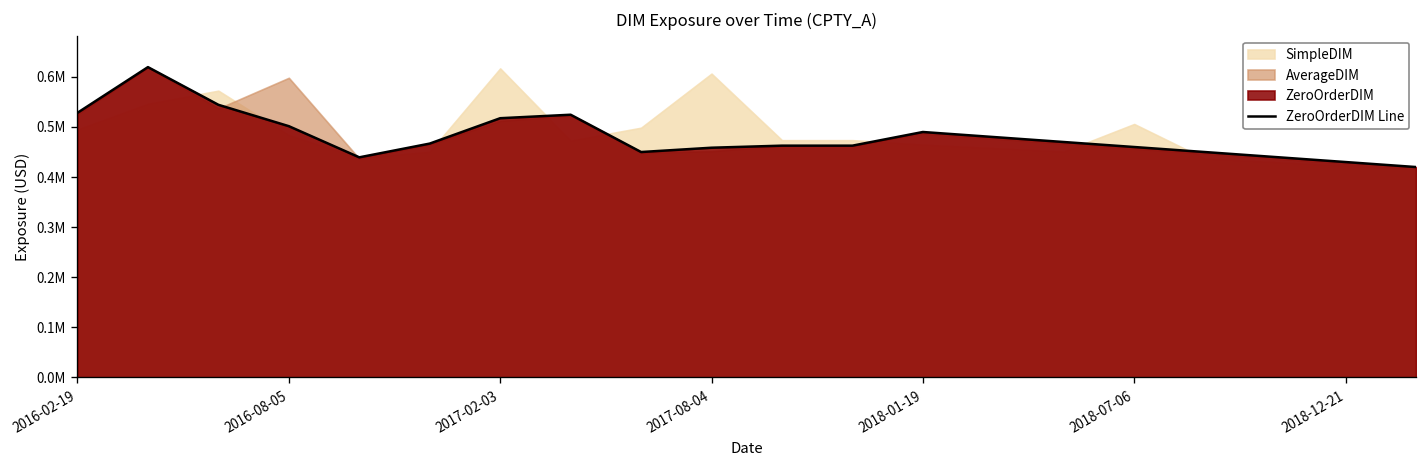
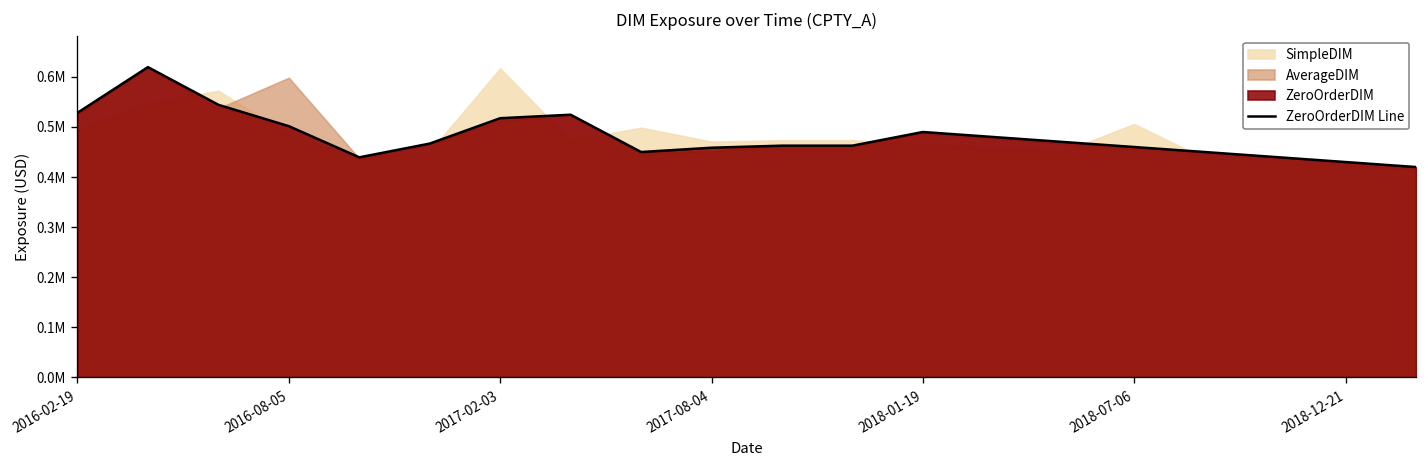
  {
    "SimpleDIM": {
      "2016-02-19": 500000,
      "2016-08-05": 480000,
      "2017-02-03": 620000,
-     "2017-08-04": 610000,
+     "2017-08-04": 470000,
      "2018-01-19": 470000,
      "2018-07-06": 510000
    },
    "AverageDIM": {
      "2016-08-05": 600000,
      "2017-08-04": 450000
    },
    "ZeroOrderDIM": {
      "2016-08-05": 500000,
      "2017-08-04": 460000
    }
  }
